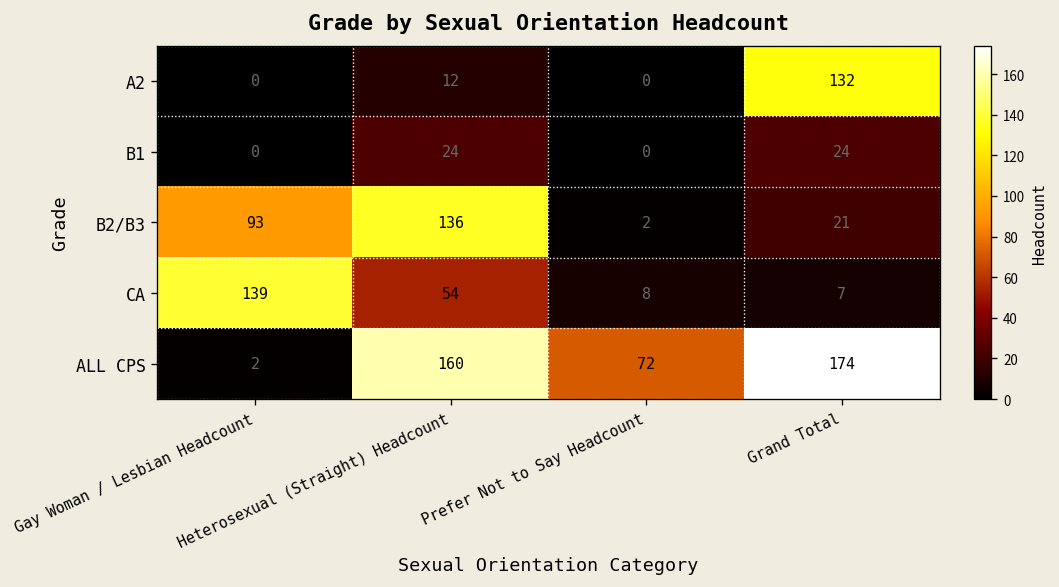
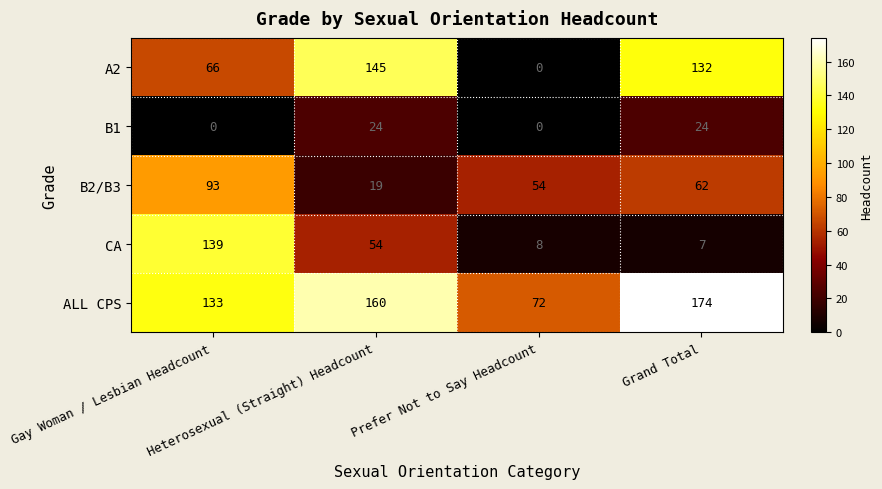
  {
    "A2": {
-     "Gay Woman / Lesbian Headcount": 0,
-     "Heterosexual (Straight) Headcount": 12,
+     "Gay Woman / Lesbian Headcount": 66,
+     "Heterosexual (Straight) Headcount": 145,
      "Prefer Not to Say Headcount": 0,
      "Grand Total": 132
    },
    "B1": {
      "Gay Woman / Lesbian Headcount": 0,
      "Heterosexual (Straight) Headcount": 24,
      "Prefer Not to Say Headcount": 0,
      "Grand Total": 24
    },
    "B2/B3": {
      "Gay Woman / Lesbian Headcount": 93,
-     "Heterosexual (Straight) Headcount": 136,
-     "Prefer Not to Say Headcount": 2,
-     "Grand Total": 21
+     "Heterosexual (Straight) Headcount": 19,
+     "Prefer Not to Say Headcount": 54,
+     "Grand Total": 62
    },
    "CA": {
      "Gay Woman / Lesbian Headcount": 139,
      "Heterosexual (Straight) Headcount": 54,
      "Prefer Not to Say Headcount": 8,
      "Grand Total": 7
    },
    "ALL CPS": {
-     "Gay Woman / Lesbian Headcount": 2,
+     "Gay Woman / Lesbian Headcount": 133,
      "Heterosexual (Straight) Headcount": 160,
      "Prefer Not to Say Headcount": 72,
      "Grand Total": 174
    }
  }
